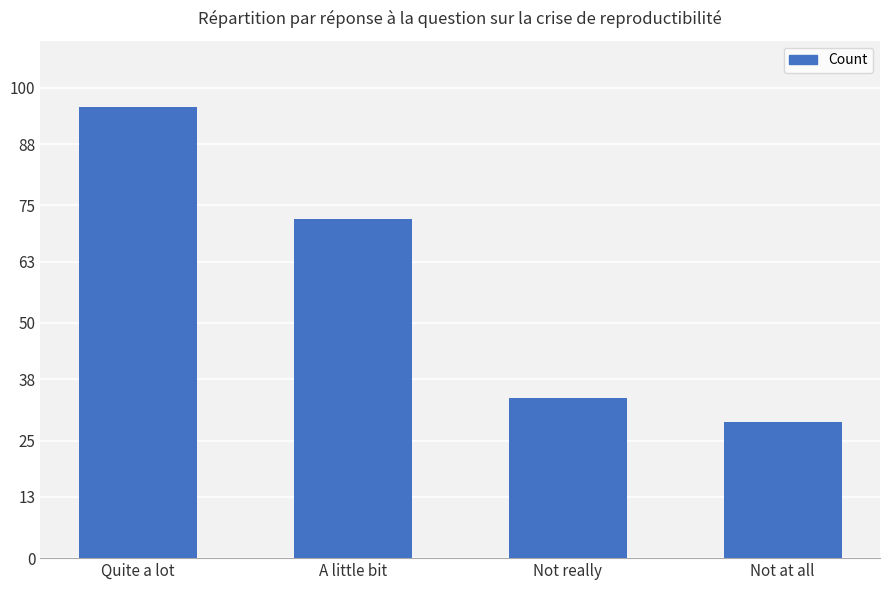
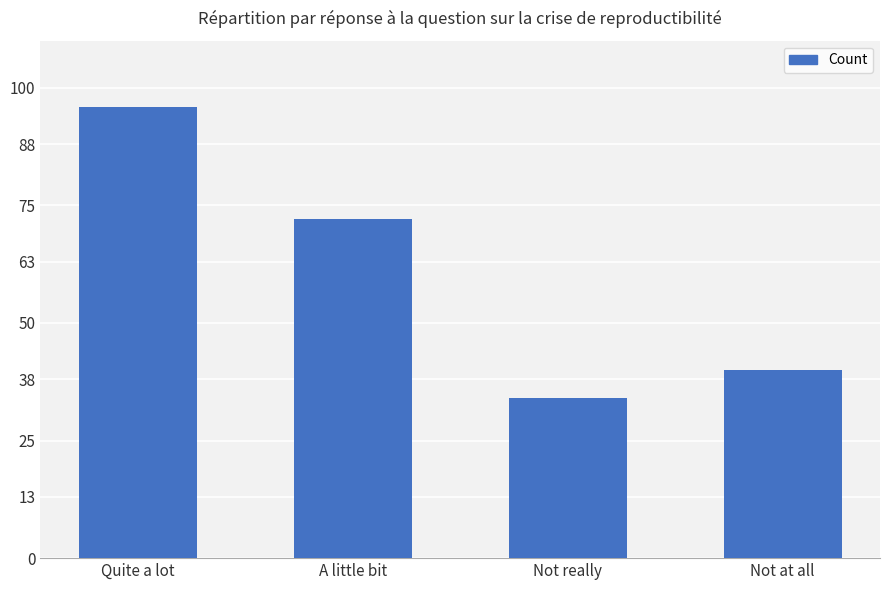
  {
    "Quite a lot": 96,
    "A little bit": 72,
    "Not really": 34,
-   "Not at all": 29
+   "Not at all": 40
  }
